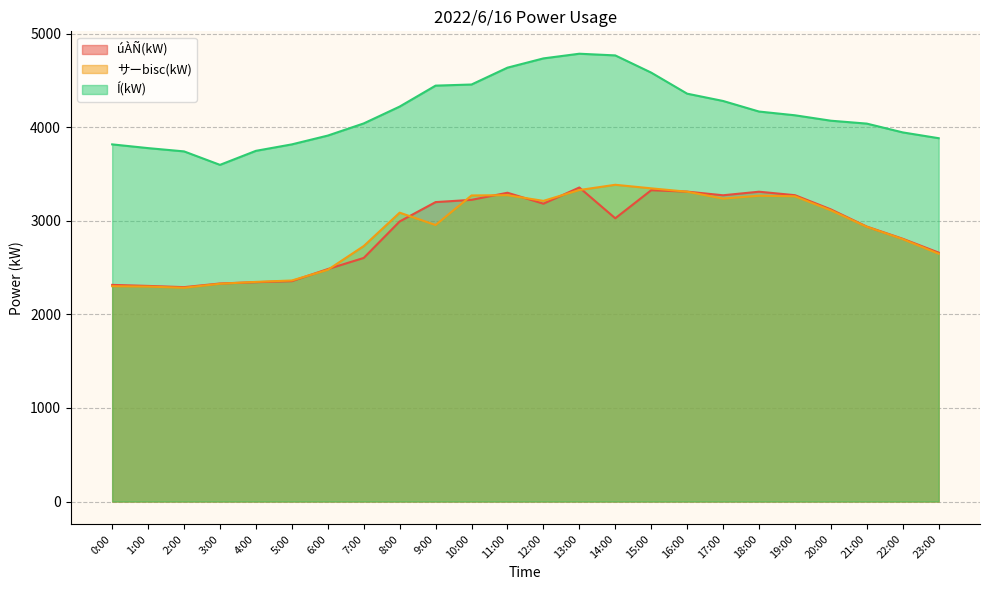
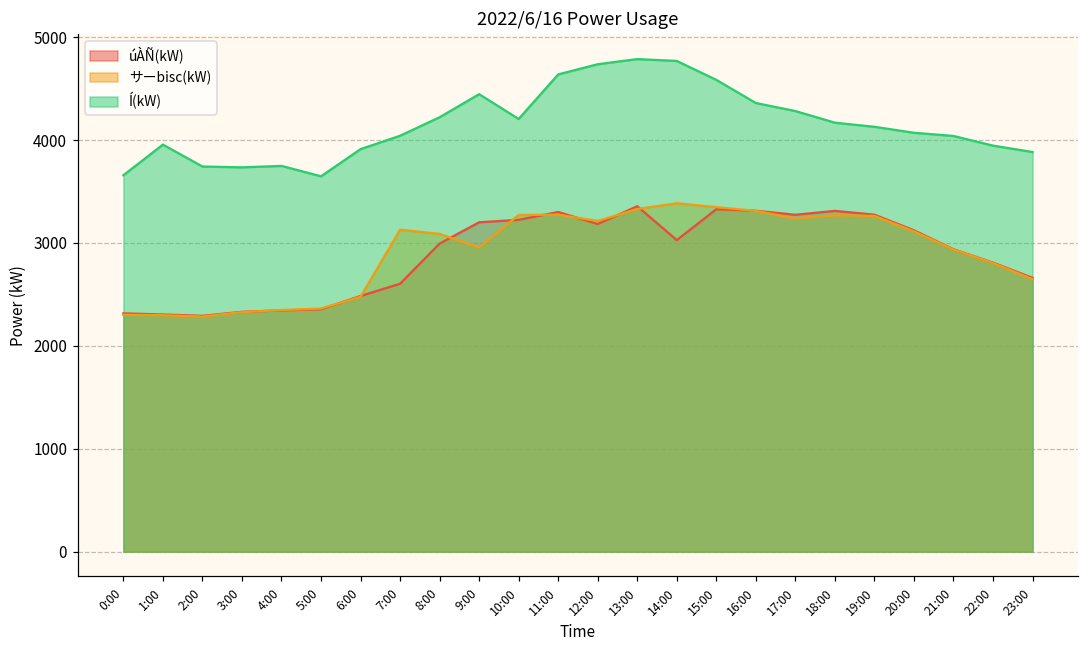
  {
    "úÀÑ(kW)": {
      "7:00": 2600,
      "8:00": 3000,
      "9:00": 3200,
      "10:00": 3200,
      "12:00": 3200,
      "14:00": 3000,
      "17:00": 3300,
      "18:00": 3300
    },
    "サーbisc(kW)": {
-     "7:00": 2700,
+     "7:00": 3100,
      "8:00": 3100,
      "9:00": 3000,
      "10:00": 3300,
      "12:00": 3200,
      "14:00": 3400,
      "17:00": 3200,
      "18:00": 3300
    },
    "Í(kW)": {
-     "0:00": 3800,
-     "1:00": 3800,
+     "0:00": 3700,
+     "1:00": 4000,
      "2:00": 3700,
-     "3:00": 3600,
+     "3:00": 3700,
      "4:00": 3700,
-     "5:00": 3800,
+     "5:00": 3600,
      "6:00": 3900,
      "7:00": 4000,
      "8:00": 4200,
      "9:00": 4400,
-     "10:00": 4500,
+     "10:00": 4200,
      "11:00": 4600,
      "12:00": 4700,
      "13:00": 4800,
      "14:00": 4800,
      "15:00": 4600,
      "16:00": 4400,
      "17:00": 4300,
      "18:00": 4200,
      "19:00": 4100,
      "20:00": 4100,
      "21:00": 4000,
      "22:00": 3900,
      "23:00": 3900
    }
  }
